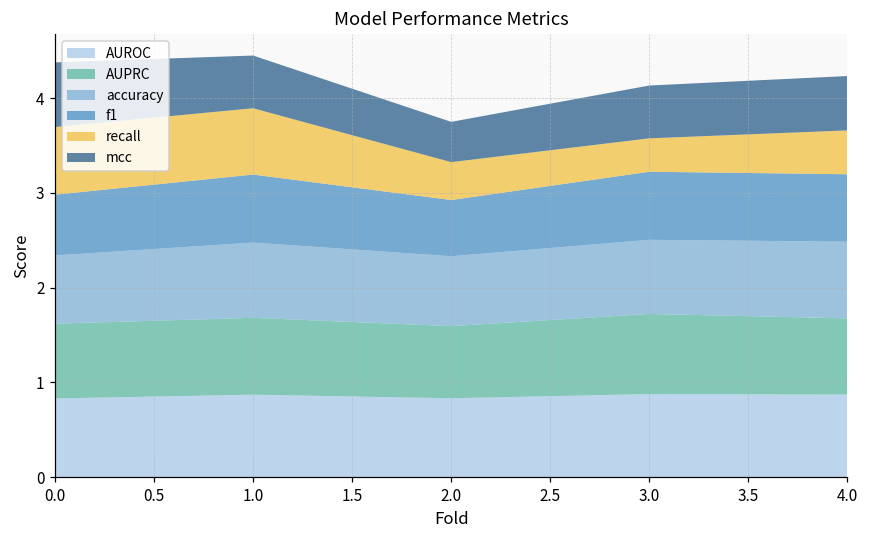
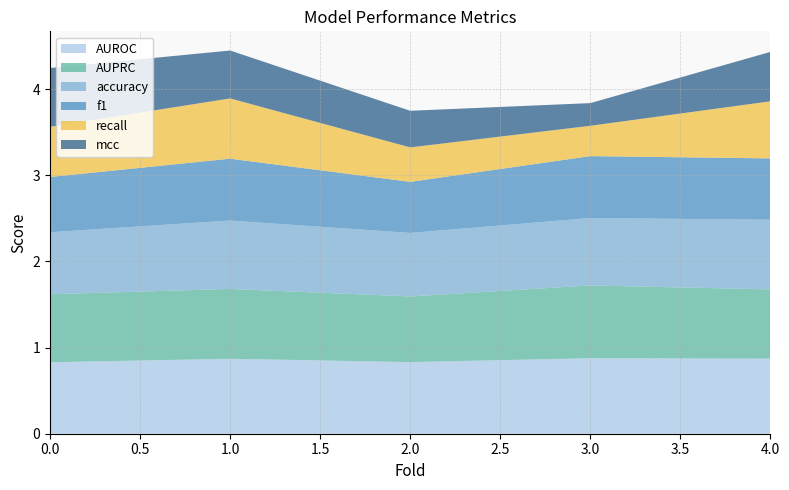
  {
    "recall": {
-     "0.0": 0.7,
+     "0.0": 0.6,
      "1.0": 0.7,
      "2.0": 0.4,
      "3.0": 0.4,
-     "4.0": 0.5
+     "4.0": 0.7
    },
    "mcc": {
      "0.0": 0.7,
      "1.0": 0.6,
      "2.0": 0.4,
-     "3.0": 0.6,
+     "3.0": 0.3,
      "4.0": 0.6
    }
  }
